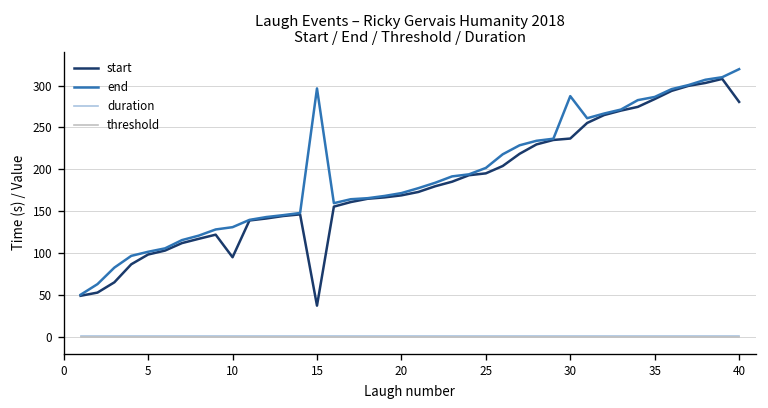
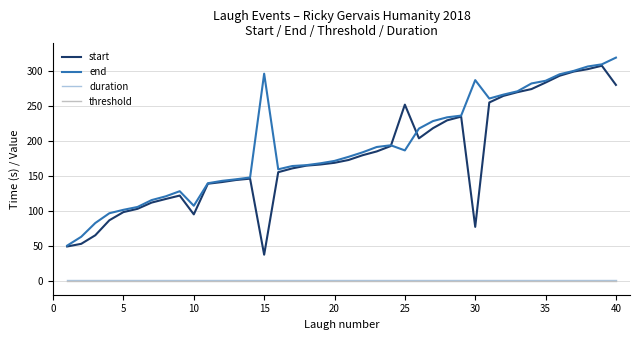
  {
    "start": {
      "10": 100,
      "15": 40,
-     "25": 200,
-     "30": 240,
+     "25": 250,
+     "30": 80,
      "40": 280
    },
    "end": {
-     "10": 130,
+     "10": 110,
      "15": 300,
-     "25": 200,
+     "25": 190,
      "30": 290,
      "40": 320
    },
    "threshold": {
      "5": 0,
      "10": 0,
      "15": 0,
      "20": 0,
      "25": 0,
      "30": 0,
      "35": 0,
      "40": 0
    }
  }
